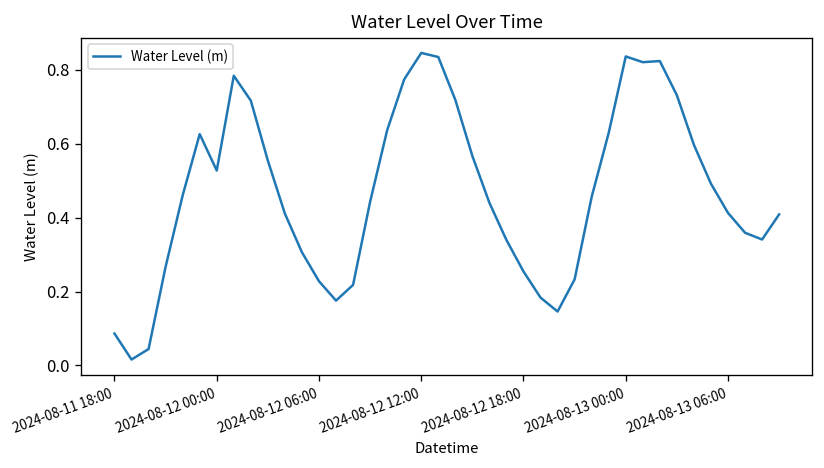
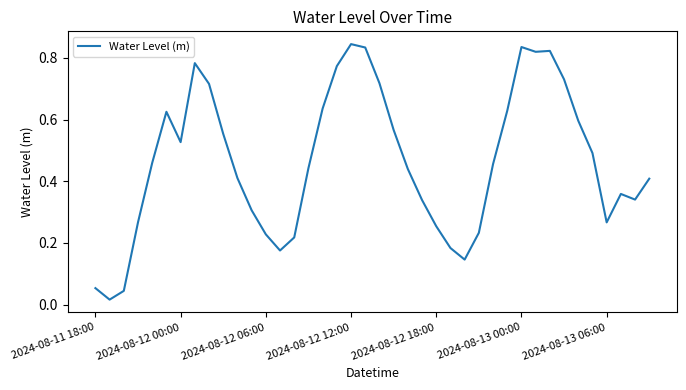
  {
-   "2024-08-11 18:00": 0.09,
+   "2024-08-11 18:00": 0.05,
    "2024-08-12 00:00": 0.53,
    "2024-08-12 06:00": 0.23,
    "2024-08-12 12:00": 0.84,
    "2024-08-12 18:00": 0.25,
    "2024-08-13 00:00": 0.84,
-   "2024-08-13 06:00": 0.41
+   "2024-08-13 06:00": 0.27
  }
